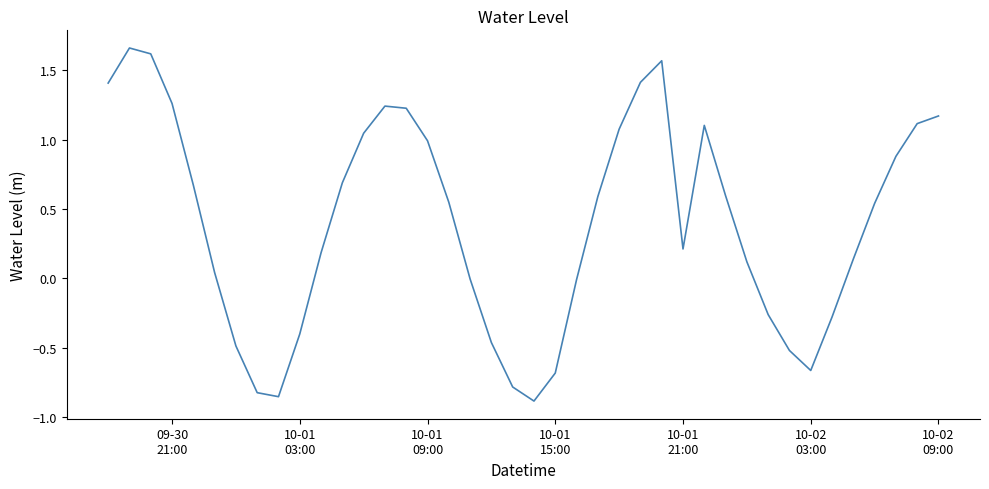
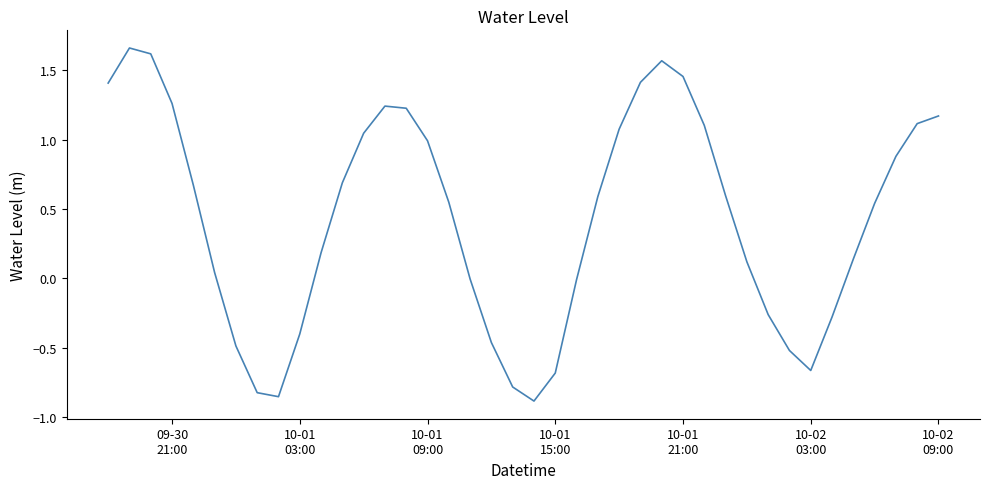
  {
    "09-30 21:00": 1.26,
    "10-01 03:00": -0.40,
    "10-01 09:00": 0.99,
    "10-01 15:00": -0.68,
-   "10-01 21:00": 0.21,
+   "10-01 21:00": 1.46,
    "10-02 03:00": -0.66,
    "10-02 09:00": 1.17
  }
